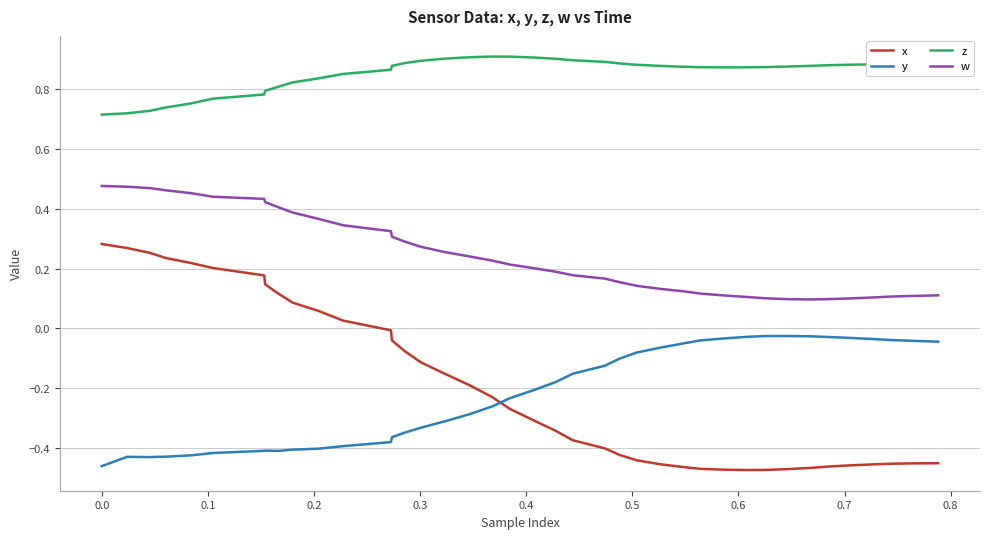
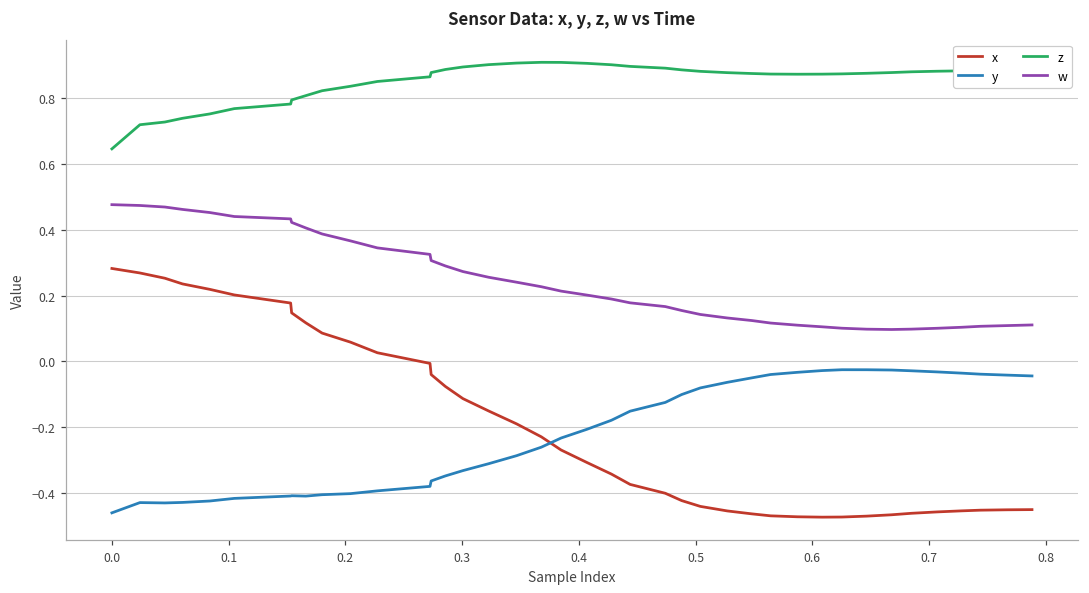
  {
    "x": {
      "0.0": 0.28
    },
    "y": {
      "0.0": -0.46
    },
    "z": {
-     "0.0": 0.72
+     "0.0": 0.65
    },
    "w": {
      "0.0": 0.48
    }
  }
